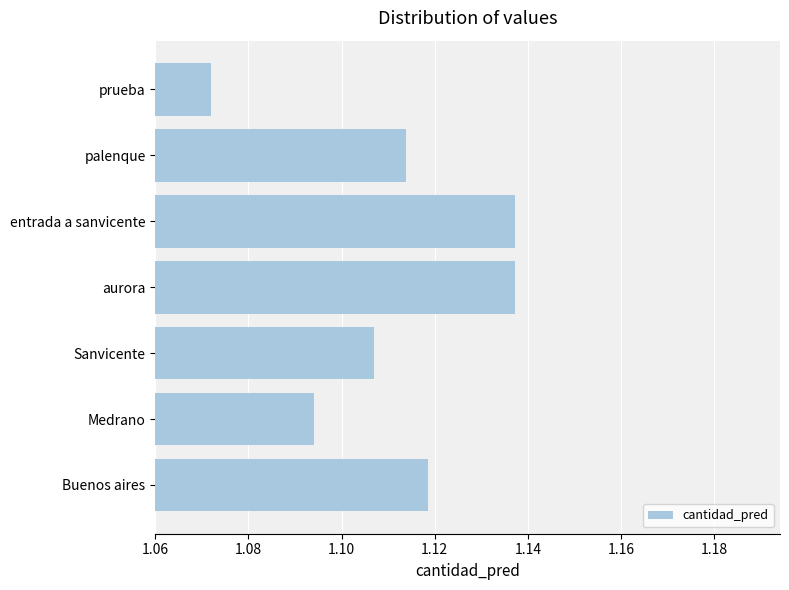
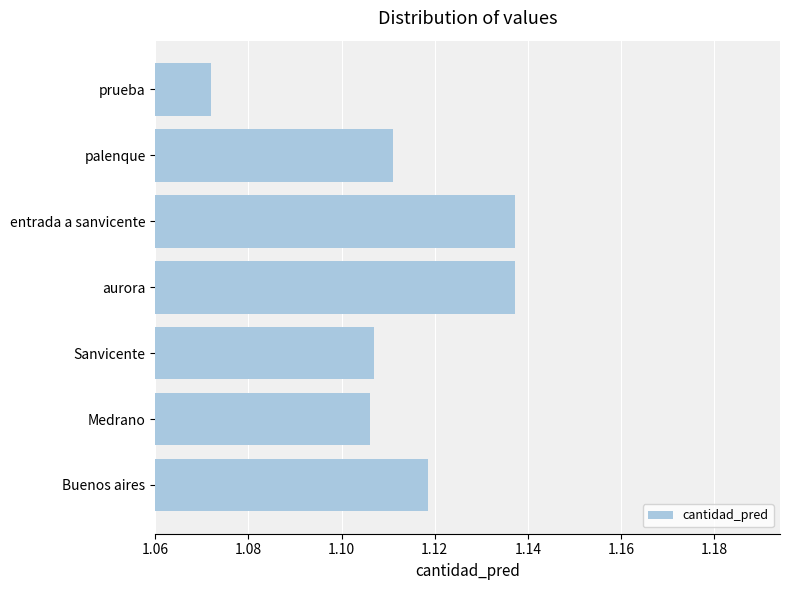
  {
    "prueba": 1.072,
-   "palenque": 1.114,
+   "palenque": 1.111,
    "entrada a sanvicente": 1.137,
    "aurora": 1.137,
    "Sanvicente": 1.107,
-   "Medrano": 1.094,
+   "Medrano": 1.106,
    "Buenos aires": 1.118
  }
